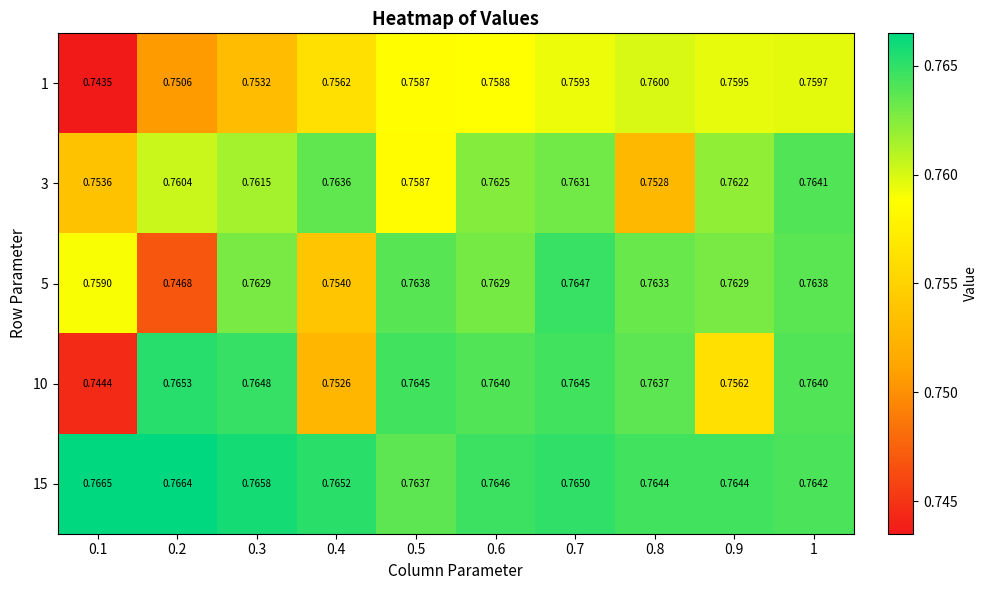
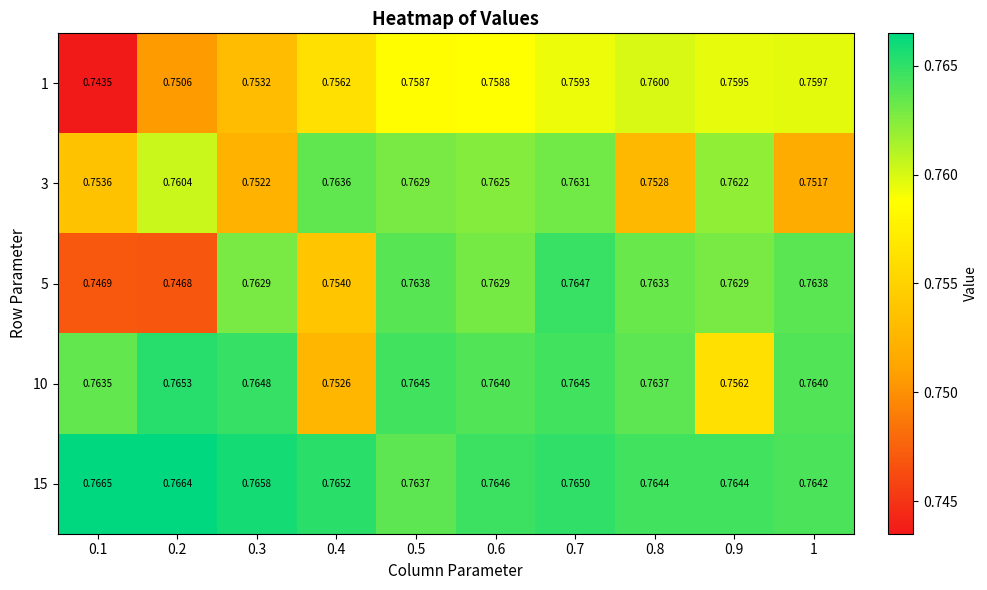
  {
    "1": {
      "0.1": 0.7435,
      "0.2": 0.7506,
      "0.3": 0.7532,
      "0.4": 0.7562,
      "0.5": 0.7587,
      "0.6": 0.7588,
      "0.7": 0.7593,
      "0.8": 0.7600,
      "0.9": 0.7595,
      "1": 0.7597
    },
    "3": {
      "0.1": 0.7536,
      "0.2": 0.7604,
-     "0.3": 0.7615,
+     "0.3": 0.7522,
      "0.4": 0.7636,
-     "0.5": 0.7587,
+     "0.5": 0.7629,
      "0.6": 0.7625,
      "0.7": 0.7631,
      "0.8": 0.7528,
      "0.9": 0.7622,
-     "1": 0.7641
+     "1": 0.7517
    },
    "5": {
-     "0.1": 0.7590,
+     "0.1": 0.7469,
      "0.2": 0.7468,
      "0.3": 0.7629,
      "0.4": 0.7540,
      "0.5": 0.7638,
      "0.6": 0.7629,
      "0.7": 0.7647,
      "0.8": 0.7633,
      "0.9": 0.7629,
      "1": 0.7638
    },
    "10": {
-     "0.1": 0.7444,
+     "0.1": 0.7635,
      "0.2": 0.7653,
      "0.3": 0.7648,
      "0.4": 0.7526,
      "0.5": 0.7645,
      "0.6": 0.7640,
      "0.7": 0.7645,
      "0.8": 0.7637,
      "0.9": 0.7562,
      "1": 0.7640
    },
    "15": {
      "0.1": 0.7665,
      "0.2": 0.7664,
      "0.3": 0.7658,
      "0.4": 0.7652,
      "0.5": 0.7637,
      "0.6": 0.7646,
      "0.7": 0.7650,
      "0.8": 0.7644,
      "0.9": 0.7644,
      "1": 0.7642
    }
  }
